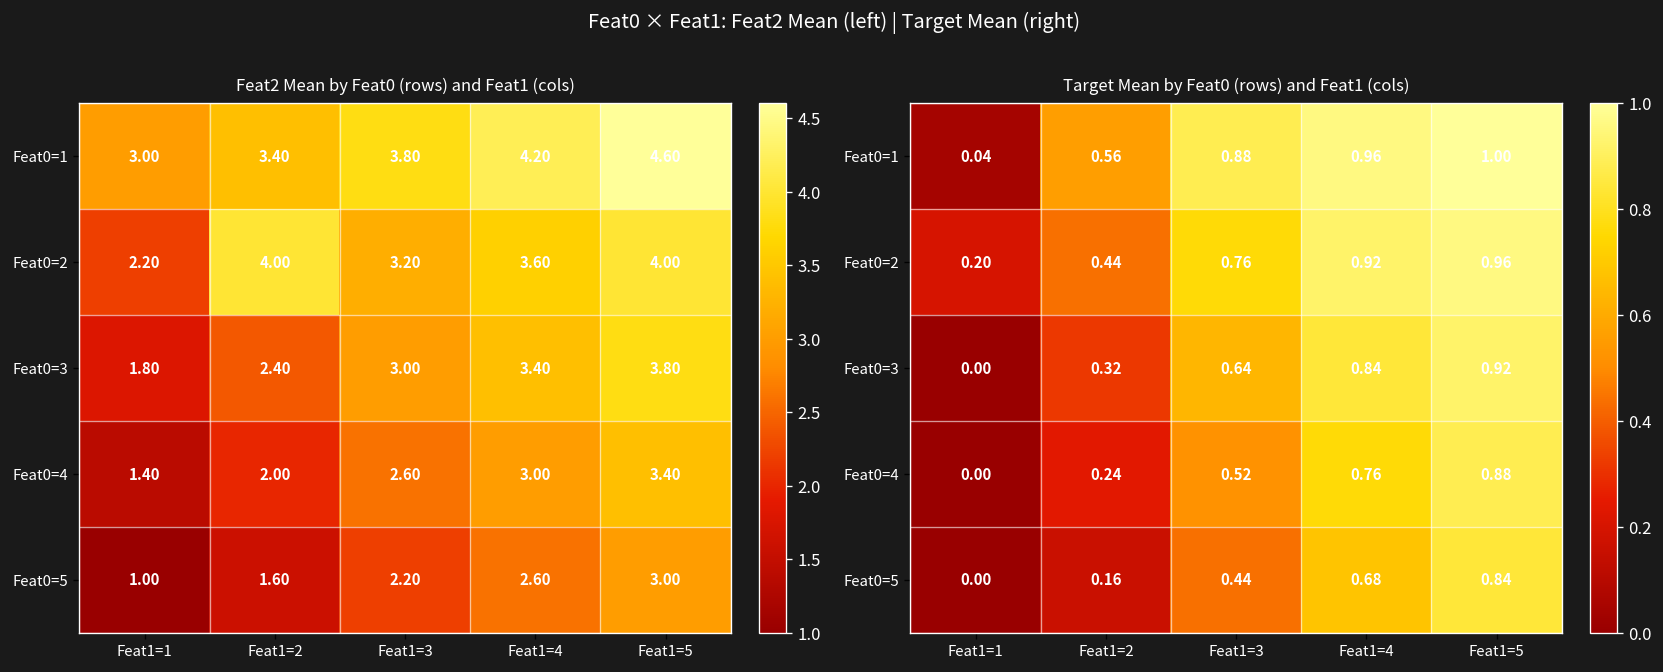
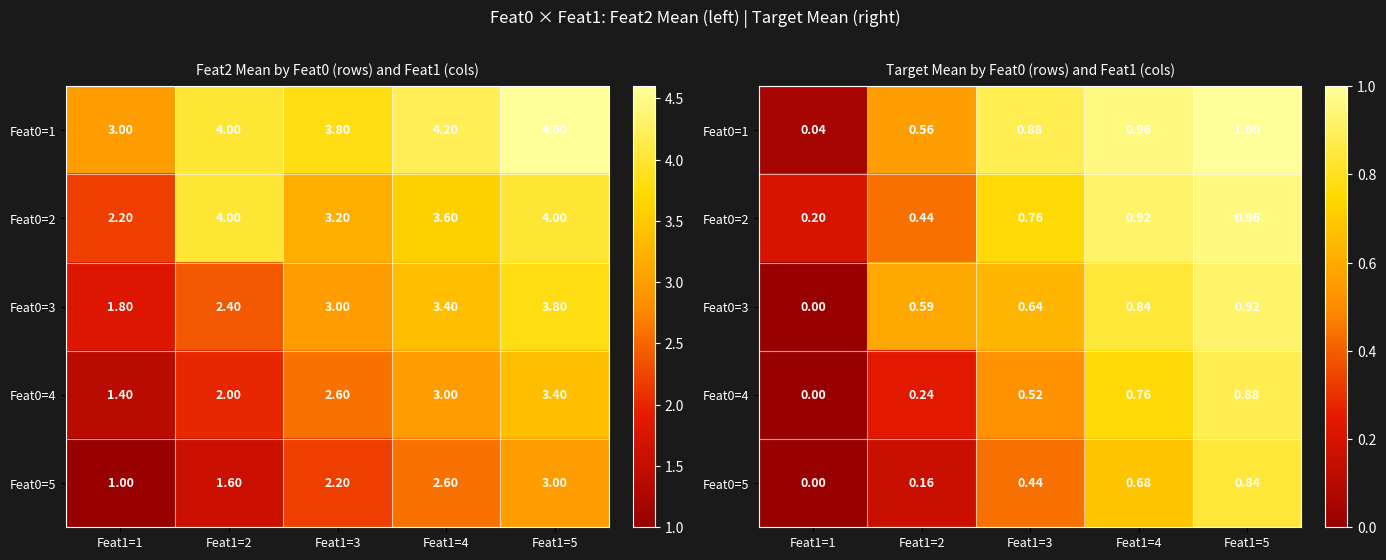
  {
    "Feat2 Mean by Feat0 (rows) and Feat1 (cols)": {
      "Feat0=1": {
        "Feat1=1": 3.00,
-       "Feat1=2": 3.40,
+       "Feat1=2": 4.00,
        "Feat1=3": 3.80,
        "Feat1=4": 4.20,
        "Feat1=5": 4.60
      },
      "Feat0=2": {
        "Feat1=1": 2.20,
        "Feat1=2": 4.00,
        "Feat1=3": 3.20,
        "Feat1=4": 3.60,
        "Feat1=5": 4.00
      },
      "Feat0=3": {
        "Feat1=1": 1.80,
        "Feat1=2": 2.40,
        "Feat1=3": 3.00,
        "Feat1=4": 3.40,
        "Feat1=5": 3.80
      },
      "Feat0=4": {
        "Feat1=1": 1.40,
        "Feat1=2": 2.00,
        "Feat1=3": 2.60,
        "Feat1=4": 3.00,
        "Feat1=5": 3.40
      },
      "Feat0=5": {
        "Feat1=1": 1.00,
        "Feat1=2": 1.60,
        "Feat1=3": 2.20,
        "Feat1=4": 2.60,
        "Feat1=5": 3.00
      }
    },
    "Target Mean by Feat0 (rows) and Feat1 (cols)": {
      "Feat0=1": {
        "Feat1=1": 0.04,
        "Feat1=2": 0.56,
        "Feat1=3": 0.88,
        "Feat1=4": 0.96,
        "Feat1=5": 1.00
      },
      "Feat0=2": {
        "Feat1=1": 0.20,
        "Feat1=2": 0.44,
        "Feat1=3": 0.76,
        "Feat1=4": 0.92,
        "Feat1=5": 0.96
      },
      "Feat0=3": {
        "Feat1=1": 0.00,
-       "Feat1=2": 0.32,
+       "Feat1=2": 0.59,
        "Feat1=3": 0.64,
        "Feat1=4": 0.84,
        "Feat1=5": 0.92
      },
      "Feat0=4": {
        "Feat1=1": 0.00,
        "Feat1=2": 0.24,
        "Feat1=3": 0.52,
        "Feat1=4": 0.76,
        "Feat1=5": 0.88
      },
      "Feat0=5": {
        "Feat1=1": 0.00,
        "Feat1=2": 0.16,
        "Feat1=3": 0.44,
        "Feat1=4": 0.68,
        "Feat1=5": 0.84
      }
    }
  }
